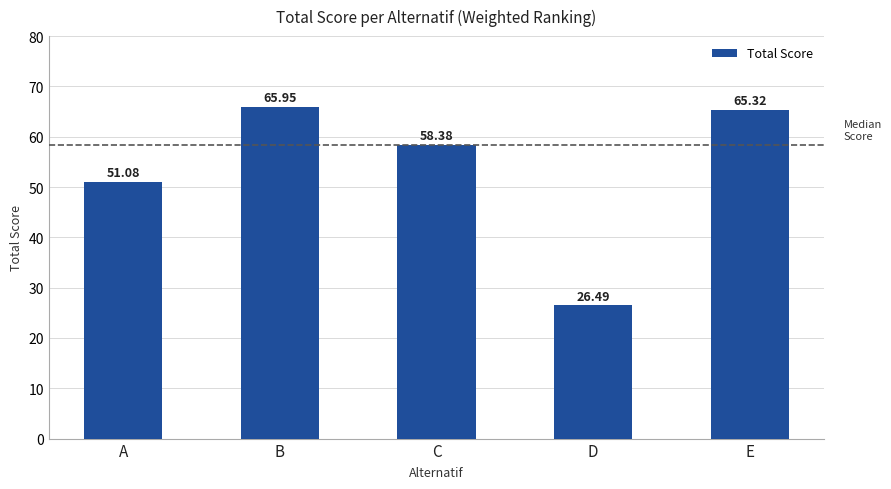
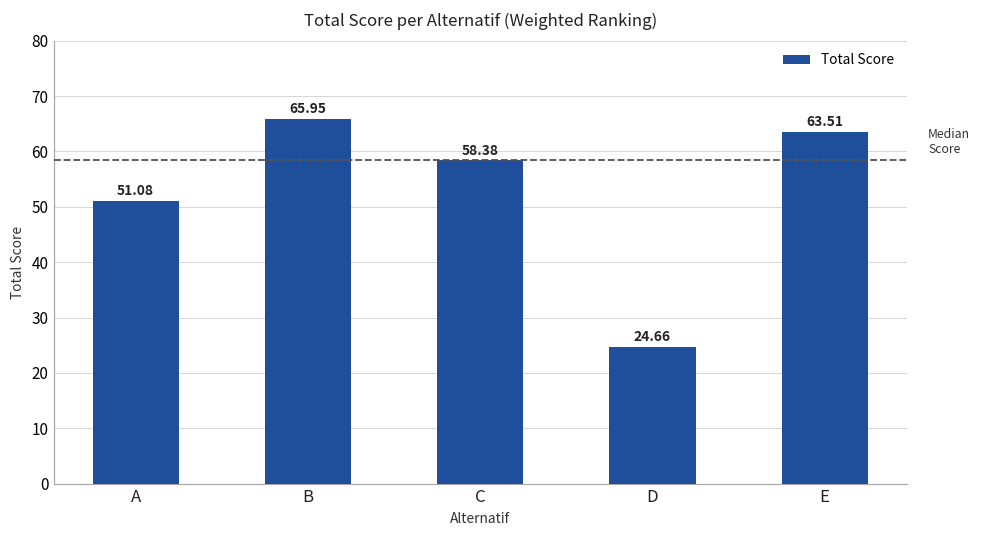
  {
    "A": 51.08,
    "B": 65.95,
    "C": 58.38,
-   "D": 26.49,
-   "E": 65.32
+   "D": 24.66,
+   "E": 63.51
  }
